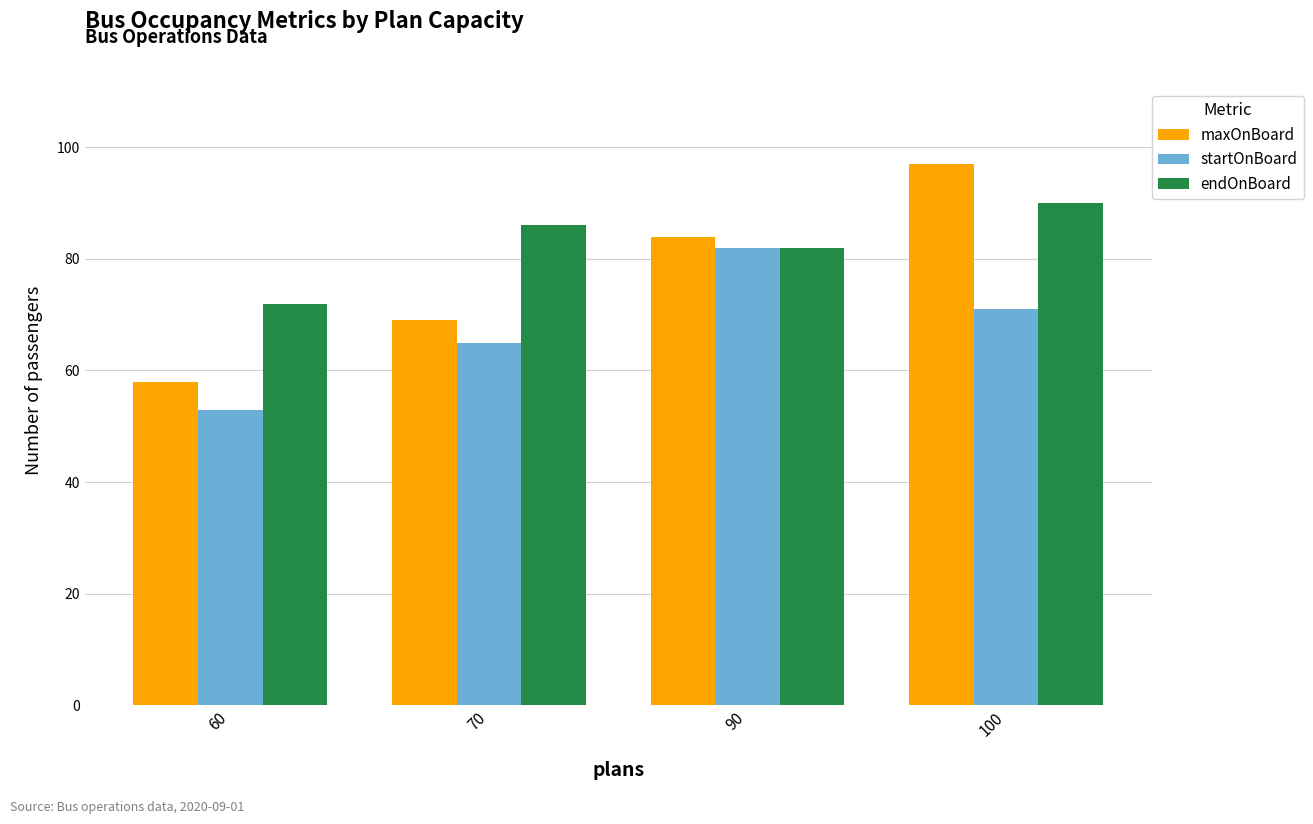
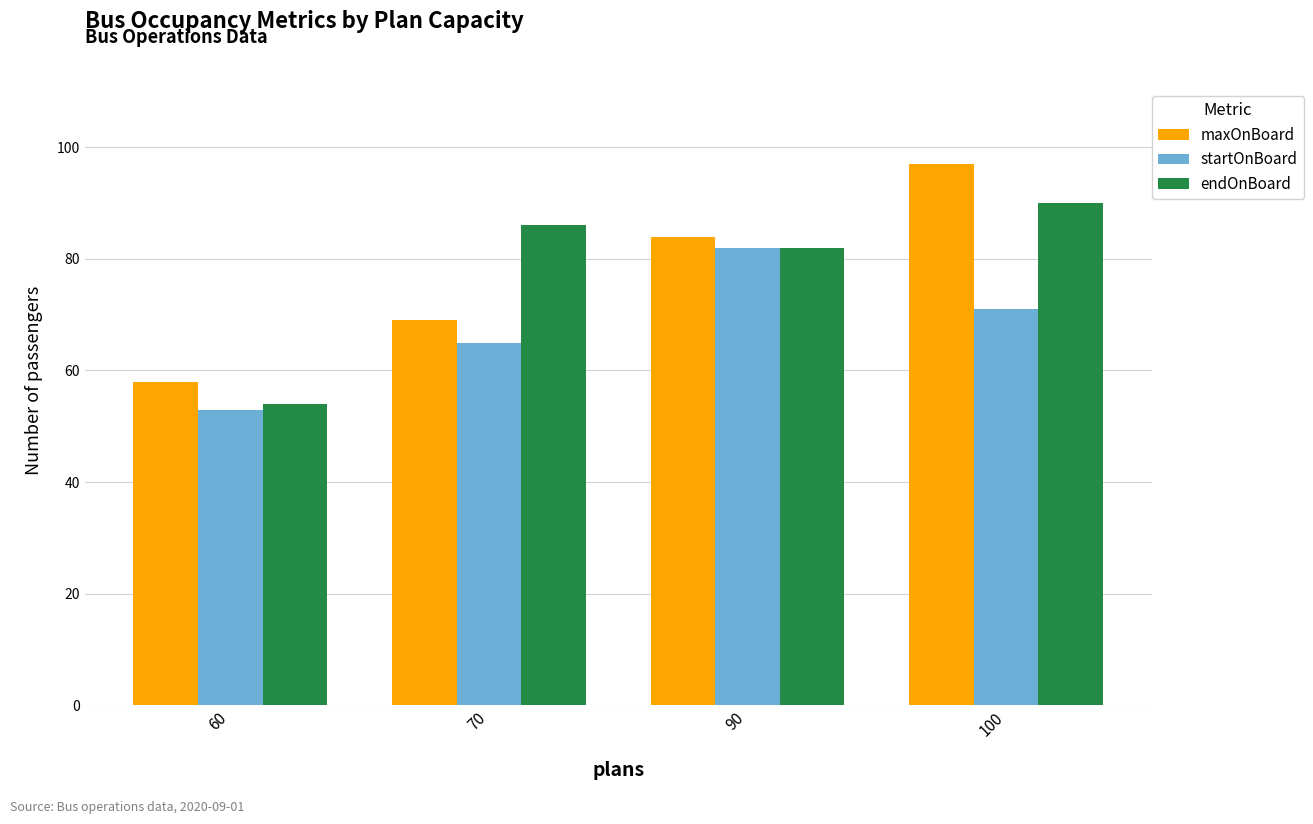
  {
    "maxOnBoard": {
      "60": 58,
      "70": 69,
      "90": 84,
      "100": 97
    },
    "startOnBoard": {
      "60": 53,
      "70": 65,
      "90": 82,
      "100": 71
    },
    "endOnBoard": {
-     "60": 72,
+     "60": 54,
      "70": 86,
      "90": 82,
      "100": 90
    }
  }
